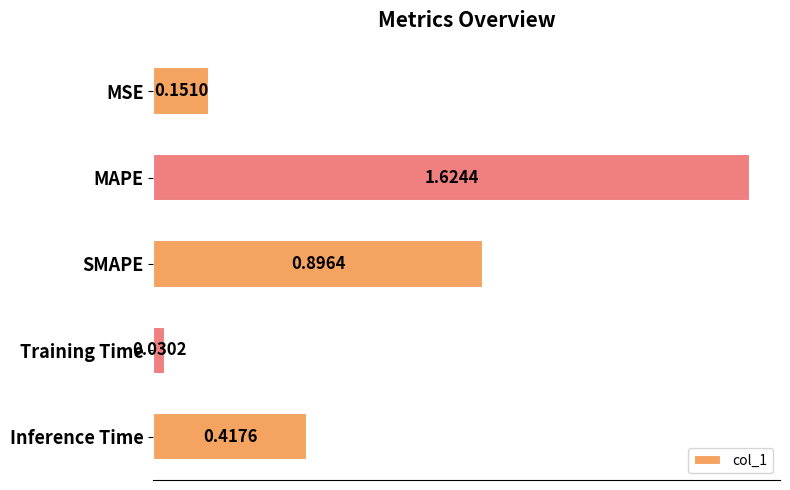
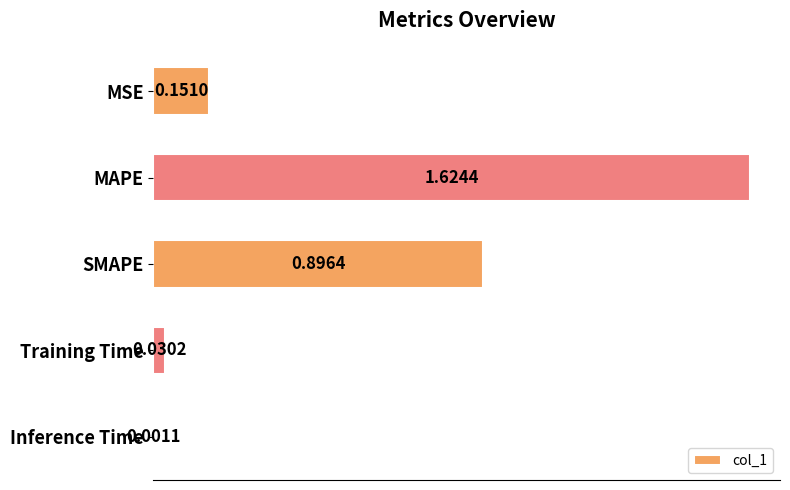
  {
    "MSE": 0.1510,
    "MAPE": 1.6244,
    "SMAPE": 0.8964,
    "Training Time": 0.0302,
-   "Inference Time": 0.4176
+   "Inference Time": 0.0011
  }
